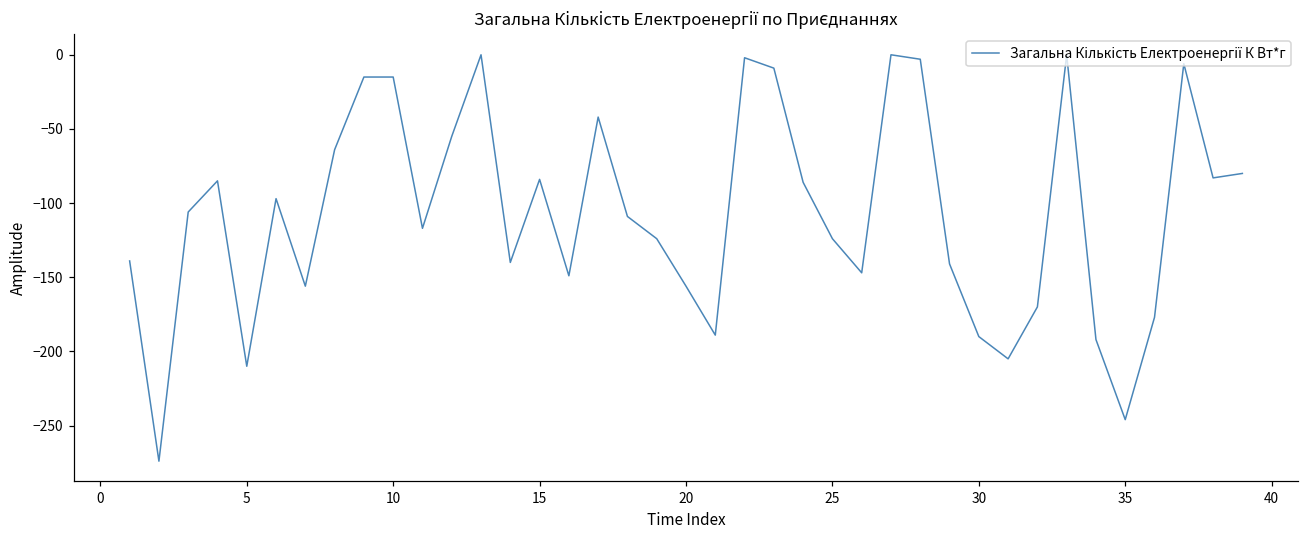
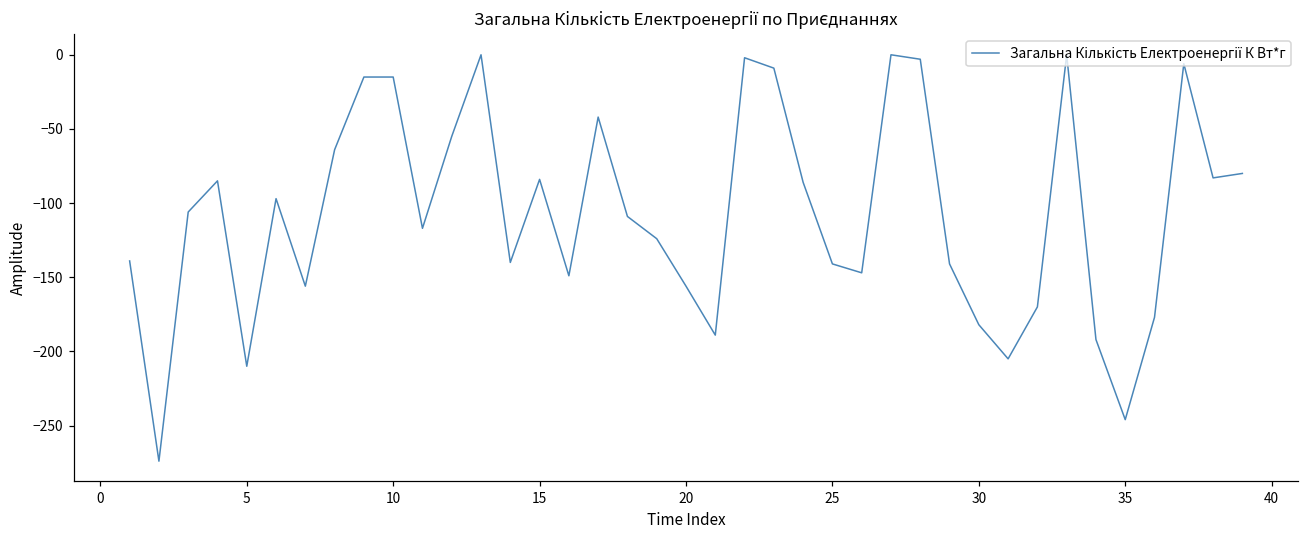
  {
    "5": -210,
    "10": -15,
    "15": -84,
    "20": -156,
-   "25": -124,
-   "30": -190,
+   "25": -141,
+   "30": -182,
    "35": -246
  }
